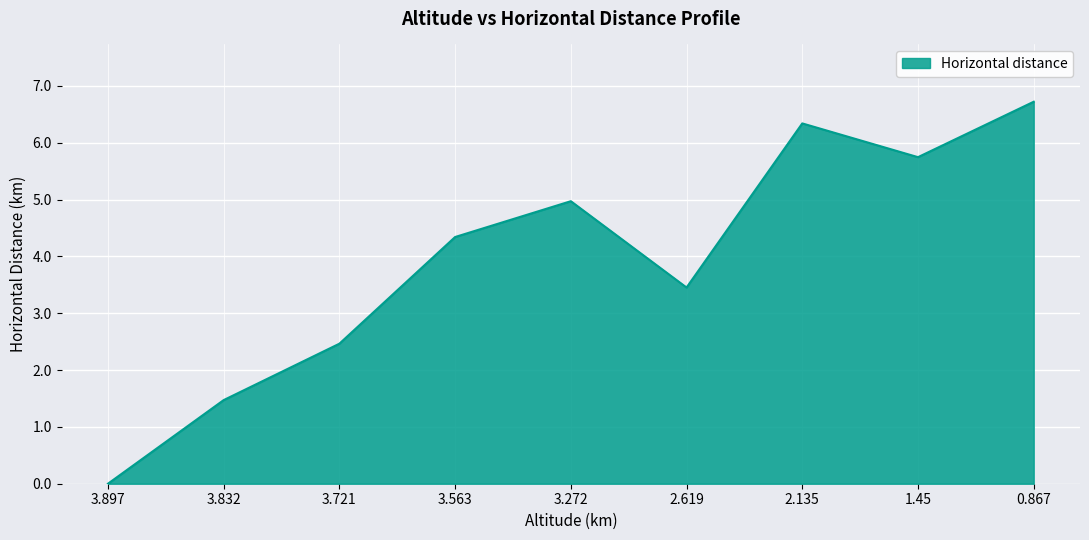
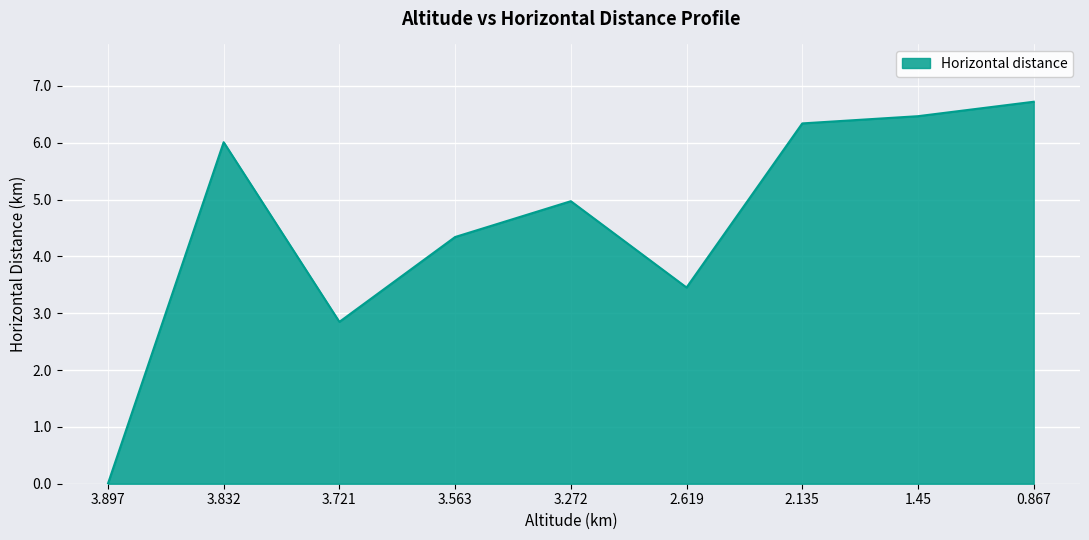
  {
    "3.897": 0.0,
-   "3.832": 1.5,
-   "3.721": 2.5,
+   "3.832": 6.0,
+   "3.721": 2.8,
    "3.563": 4.3,
    "3.272": 5.0,
    "2.619": 3.5,
    "2.135": 6.3,
-   "1.45": 5.7,
+   "1.45": 6.5,
    "0.867": 6.7
  }
